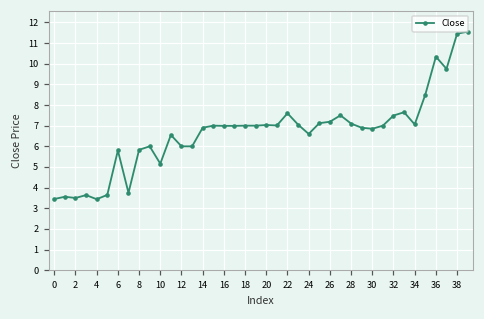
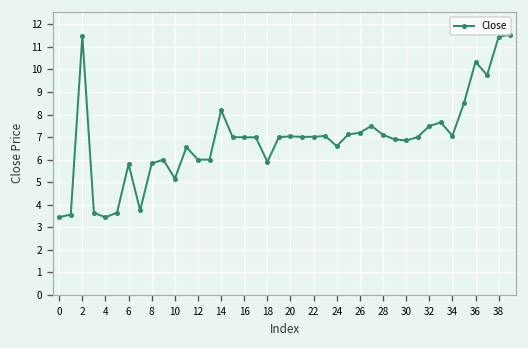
  {
    "0": 3.5,
-   "2": 3.5,
+   "2": 11.5,
    "4": 3.4,
    "6": 5.8,
    "8": 5.8,
    "10": 5.2,
    "12": 6.0,
-   "14": 6.9,
+   "14": 8.2,
    "16": 7.0,
-   "18": 7.0,
+   "18": 5.9,
    "20": 7.0,
-   "22": 7.6,
+   "22": 7.0,
    "24": 6.6,
    "26": 7.2,
    "28": 7.1,
    "30": 6.9,
    "32": 7.5,
    "34": 7.1,
    "36": 10.3,
    "38": 11.5
  }
